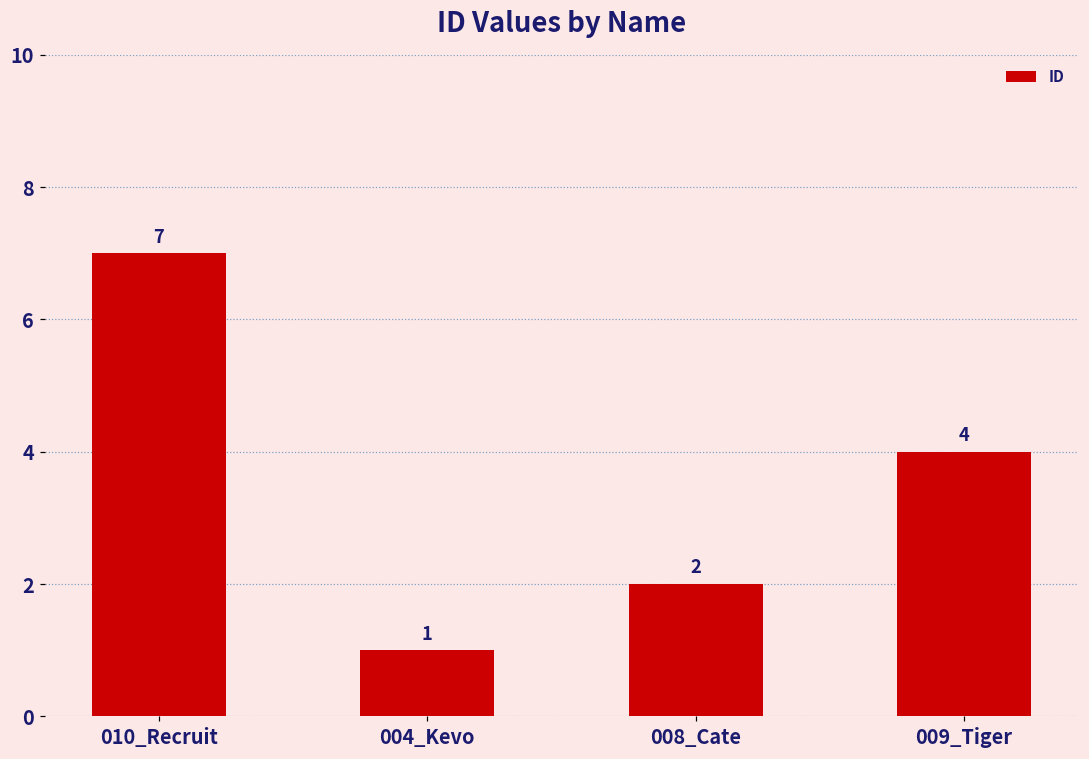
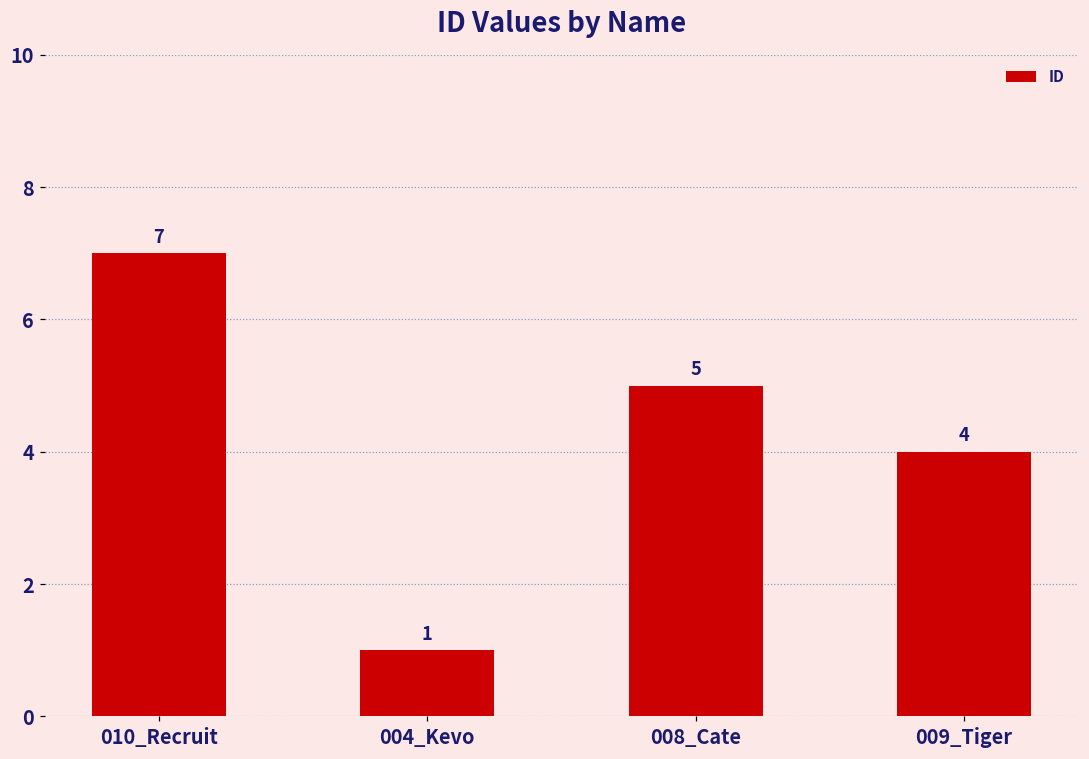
  {
    "010_Recruit": 7,
    "004_Kevo": 1,
-   "008_Cate": 2,
+   "008_Cate": 5,
    "009_Tiger": 4
  }
